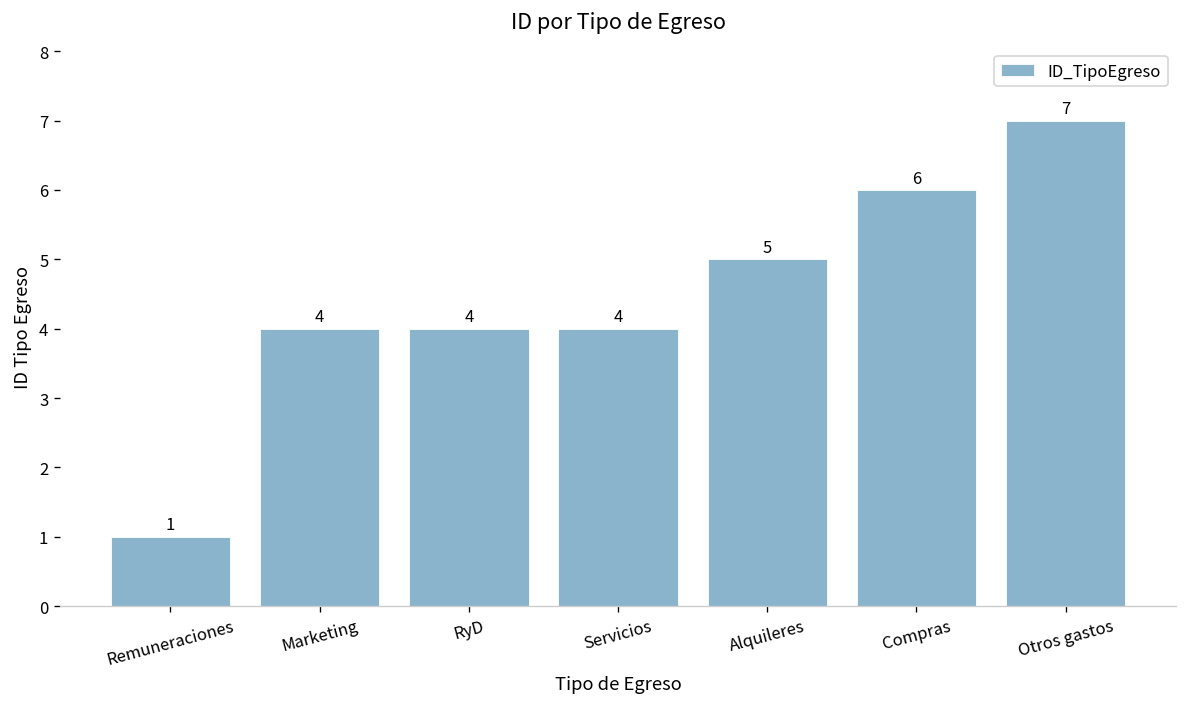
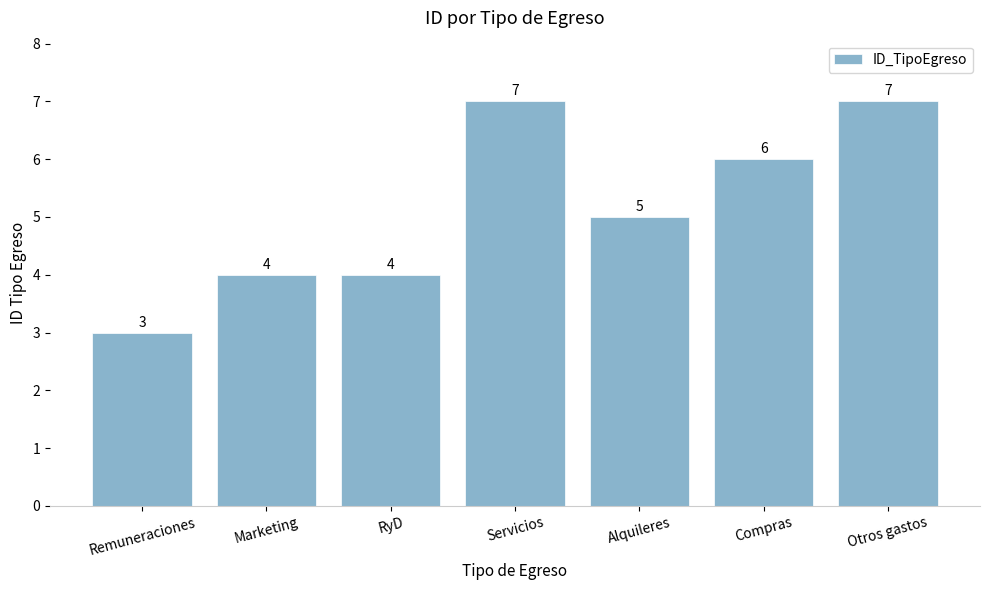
  {
-   "Remuneraciones": 1,
+   "Remuneraciones": 3,
    "Marketing": 4,
    "RyD": 4,
-   "Servicios": 4,
+   "Servicios": 7,
    "Alquileres": 5,
    "Compras": 6,
    "Otros gastos": 7
  }
